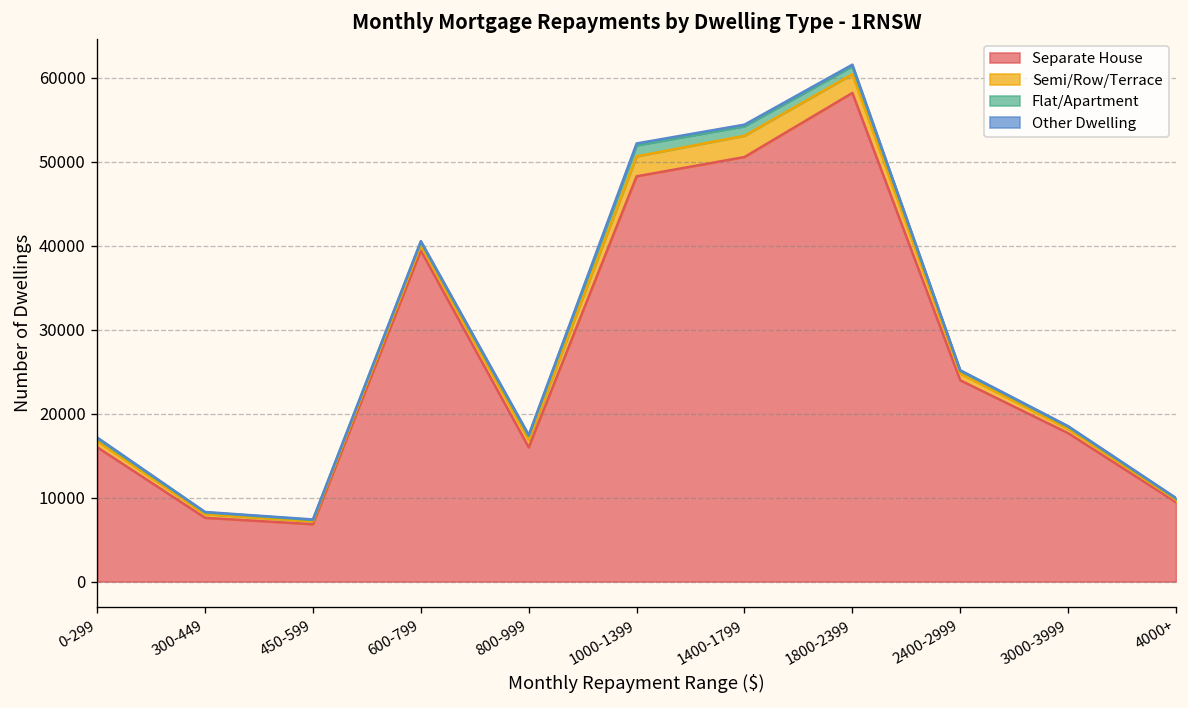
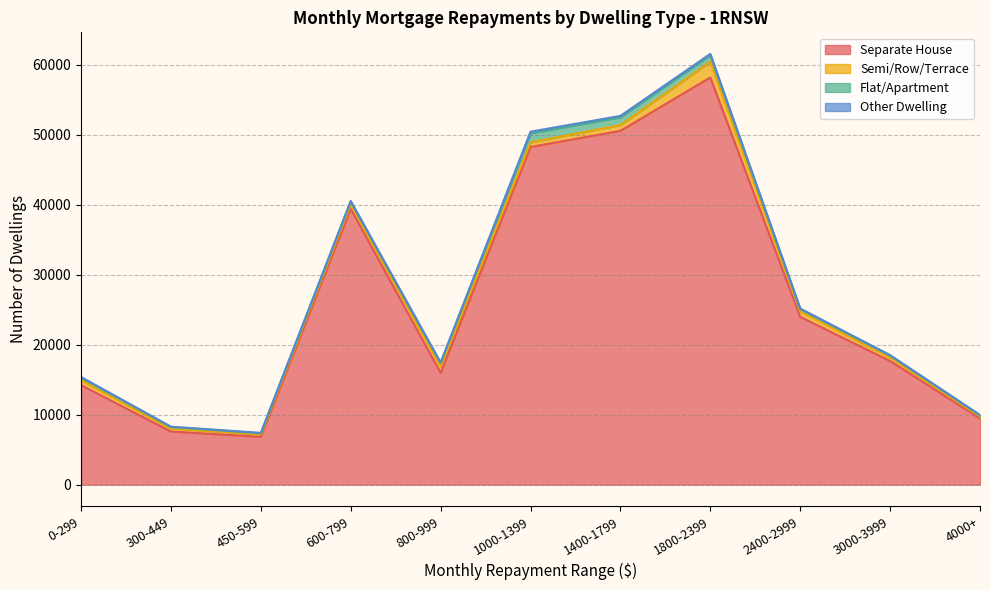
  {
    "Separate House": {
-     "0-299": 16000,
+     "0-299": 14000,
      "300-449": 8000,
      "600-799": 39000,
      "800-999": 16000,
      "1000-1399": 48000,
      "1400-1799": 51000,
      "1800-2399": 58000,
      "2400-2999": 24000,
      "3000-3999": 18000
    },
    "Semi/Row/Terrace": {
      "600-799": 1000,
      "800-999": 1000,
-     "1000-1399": 2000,
-     "1400-1799": 3000,
+     "1000-1399": 1000,
+     "1400-1799": 1000,
      "1800-2399": 2000
    }
  }
